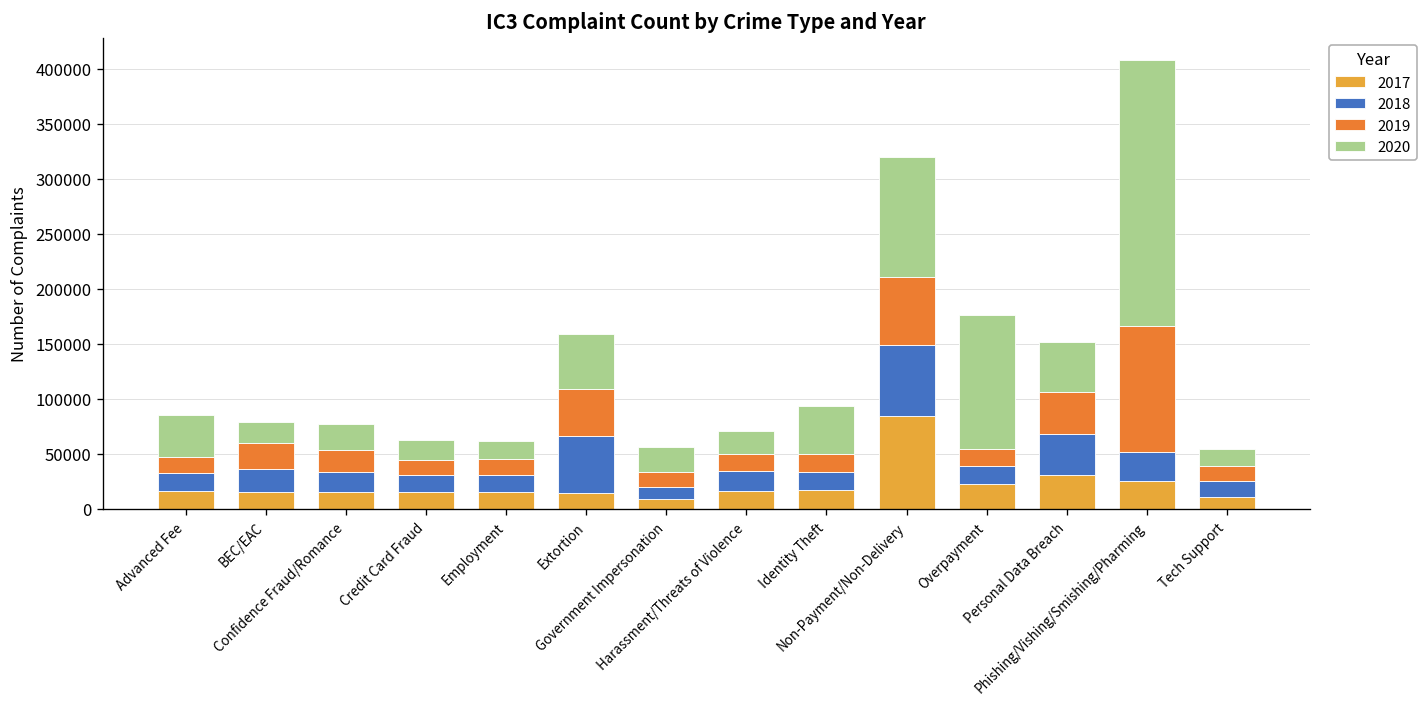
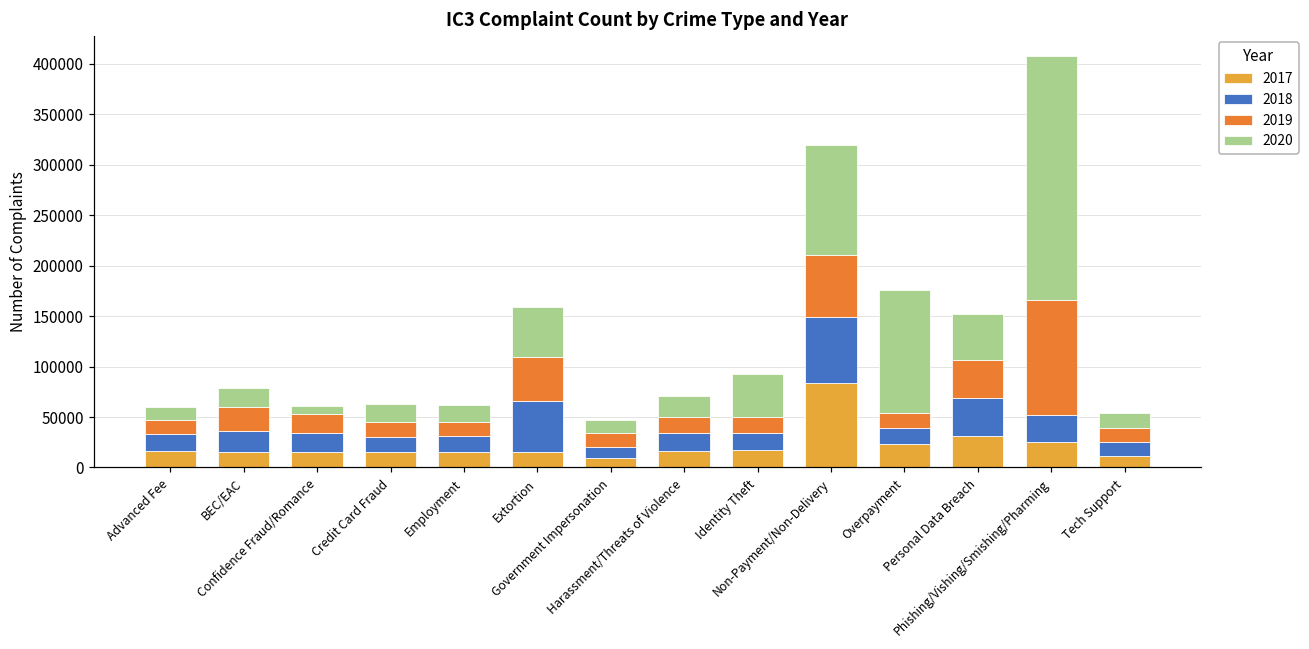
  {
    "2018": {
      "Advanced Fee": 20000,
      "BEC/EAC": 20000,
      "Confidence Fraud/Romance": 20000,
      "Credit Card Fraud": 20000,
      "Employment": 10000,
      "Extortion": 50000,
      "Government Impersonation": 10000,
      "Harassment/Threats of Violence": 20000,
      "Identity Theft": 20000,
      "Non-Payment/Non-Delivery": 70000,
      "Overpayment": 20000,
      "Personal Data Breach": 40000,
      "Phishing/Vishing/Smishing/Pharming": 30000,
      "Tech Support": 10000
    },
    "2020": {
-     "Advanced Fee": 40000,
+     "Advanced Fee": 10000,
      "BEC/EAC": 20000,
-     "Confidence Fraud/Romance": 20000,
+     "Confidence Fraud/Romance": 10000,
      "Credit Card Fraud": 20000,
      "Employment": 20000,
      "Extortion": 50000,
-     "Government Impersonation": 20000,
+     "Government Impersonation": 10000,
      "Harassment/Threats of Violence": 20000,
      "Identity Theft": 40000,
      "Non-Payment/Non-Delivery": 110000,
      "Overpayment": 120000,
      "Personal Data Breach": 50000,
      "Phishing/Vishing/Smishing/Pharming": 240000,
      "Tech Support": 20000
    }
  }
